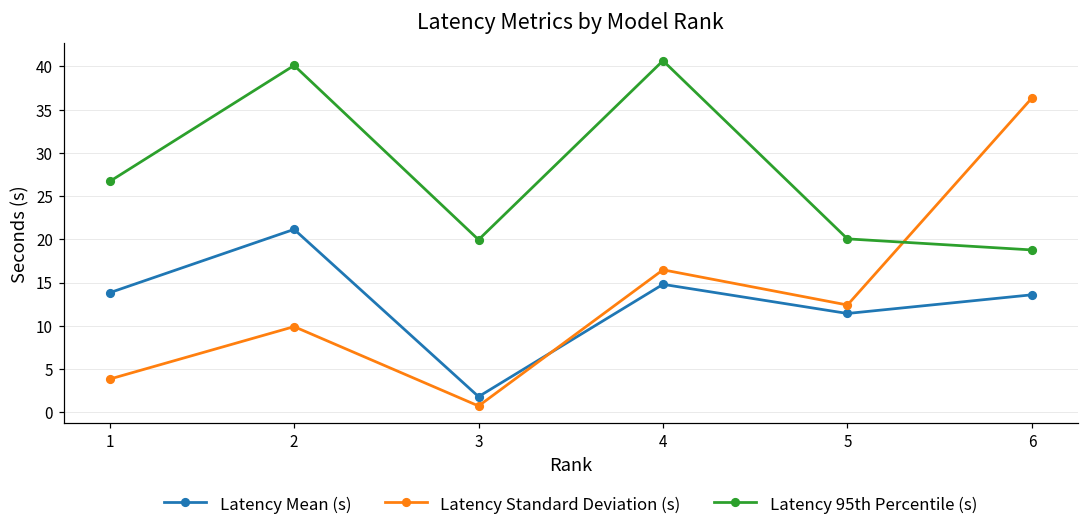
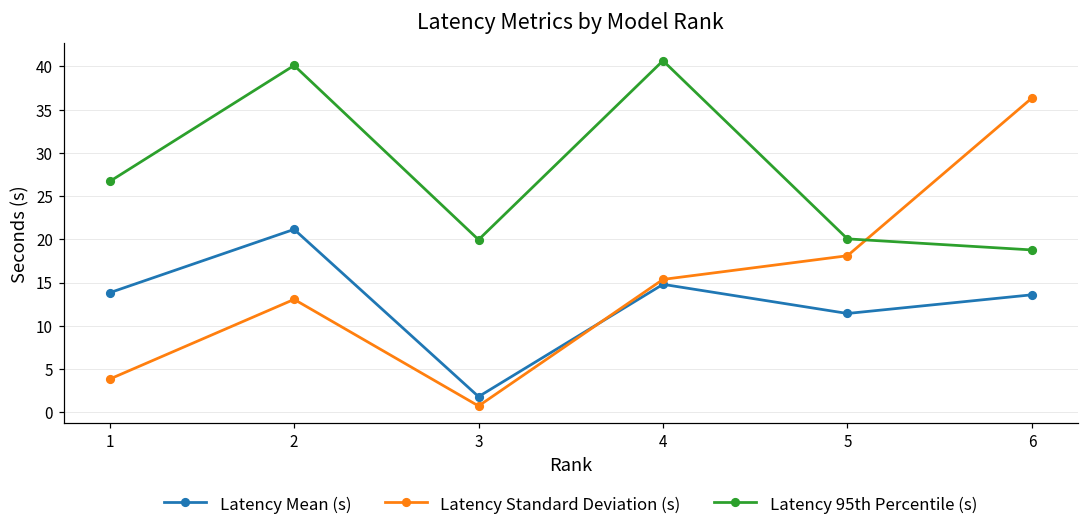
  {
    "Latency Mean (s)": {
      "1": 14,
      "2": 21,
      "3": 2,
      "4": 15,
      "5": 11,
      "6": 14
    },
    "Latency Standard Deviation (s)": {
      "1": 4,
-     "2": 10,
+     "2": 13,
      "3": 1,
-     "4": 16,
-     "5": 12,
+     "4": 15,
+     "5": 18,
      "6": 36
    },
    "Latency 95th Percentile (s)": {
      "1": 27,
      "2": 40,
      "3": 20,
      "4": 41,
      "5": 20,
      "6": 19
    }
  }
